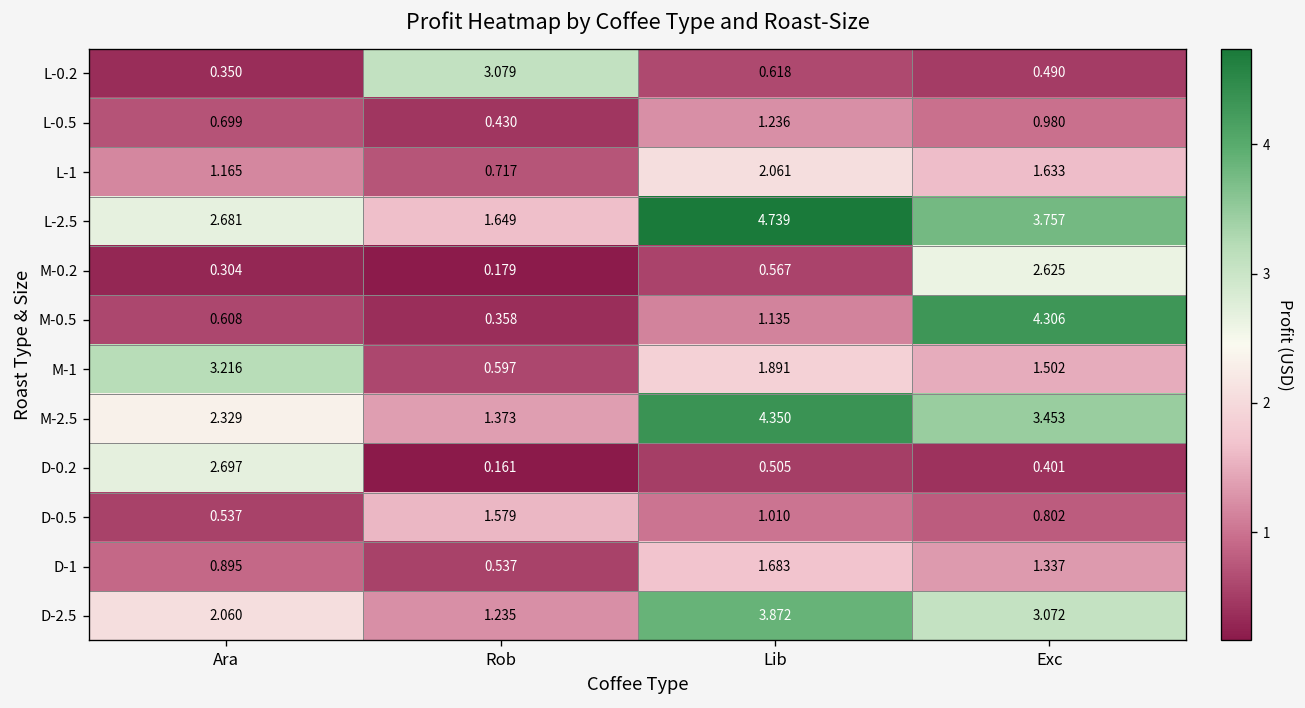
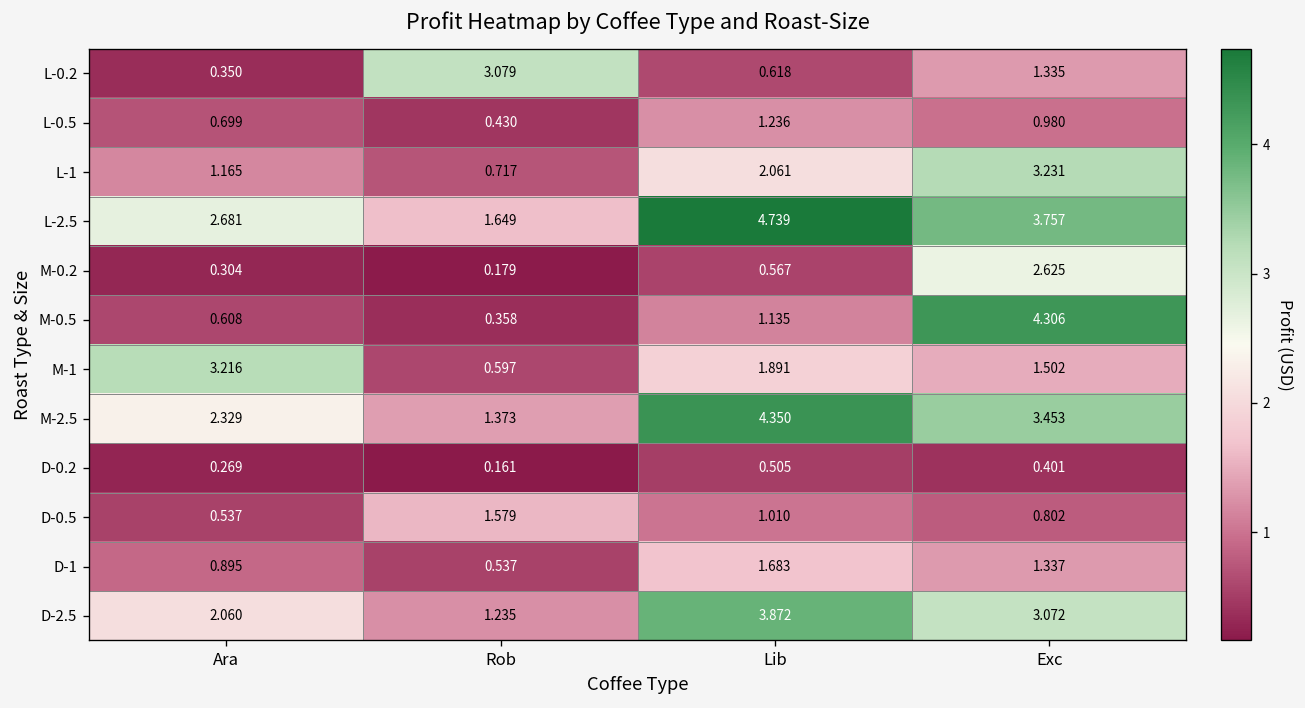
  {
    "L-0.2": {
      "Ara": 0.350,
      "Rob": 3.079,
      "Lib": 0.618,
-     "Exc": 0.490
+     "Exc": 1.335
    },
    "L-0.5": {
      "Ara": 0.699,
      "Rob": 0.430,
      "Lib": 1.236,
      "Exc": 0.980
    },
    "L-1": {
      "Ara": 1.165,
      "Rob": 0.717,
      "Lib": 2.061,
-     "Exc": 1.633
+     "Exc": 3.231
    },
    "L-2.5": {
      "Ara": 2.681,
      "Rob": 1.649,
      "Lib": 4.739,
      "Exc": 3.757
    },
    "M-0.2": {
      "Ara": 0.304,
      "Rob": 0.179,
      "Lib": 0.567,
      "Exc": 2.625
    },
    "M-0.5": {
      "Ara": 0.608,
      "Rob": 0.358,
      "Lib": 1.135,
      "Exc": 4.306
    },
    "M-1": {
      "Ara": 3.216,
      "Rob": 0.597,
      "Lib": 1.891,
      "Exc": 1.502
    },
    "M-2.5": {
      "Ara": 2.329,
      "Rob": 1.373,
      "Lib": 4.350,
      "Exc": 3.453
    },
    "D-0.2": {
-     "Ara": 2.697,
+     "Ara": 0.269,
      "Rob": 0.161,
      "Lib": 0.505,
      "Exc": 0.401
    },
    "D-0.5": {
      "Ara": 0.537,
      "Rob": 1.579,
      "Lib": 1.010,
      "Exc": 0.802
    },
    "D-1": {
      "Ara": 0.895,
      "Rob": 0.537,
      "Lib": 1.683,
      "Exc": 1.337
    },
    "D-2.5": {
      "Ara": 2.060,
      "Rob": 1.235,
      "Lib": 3.872,
      "Exc": 3.072
    }
  }
